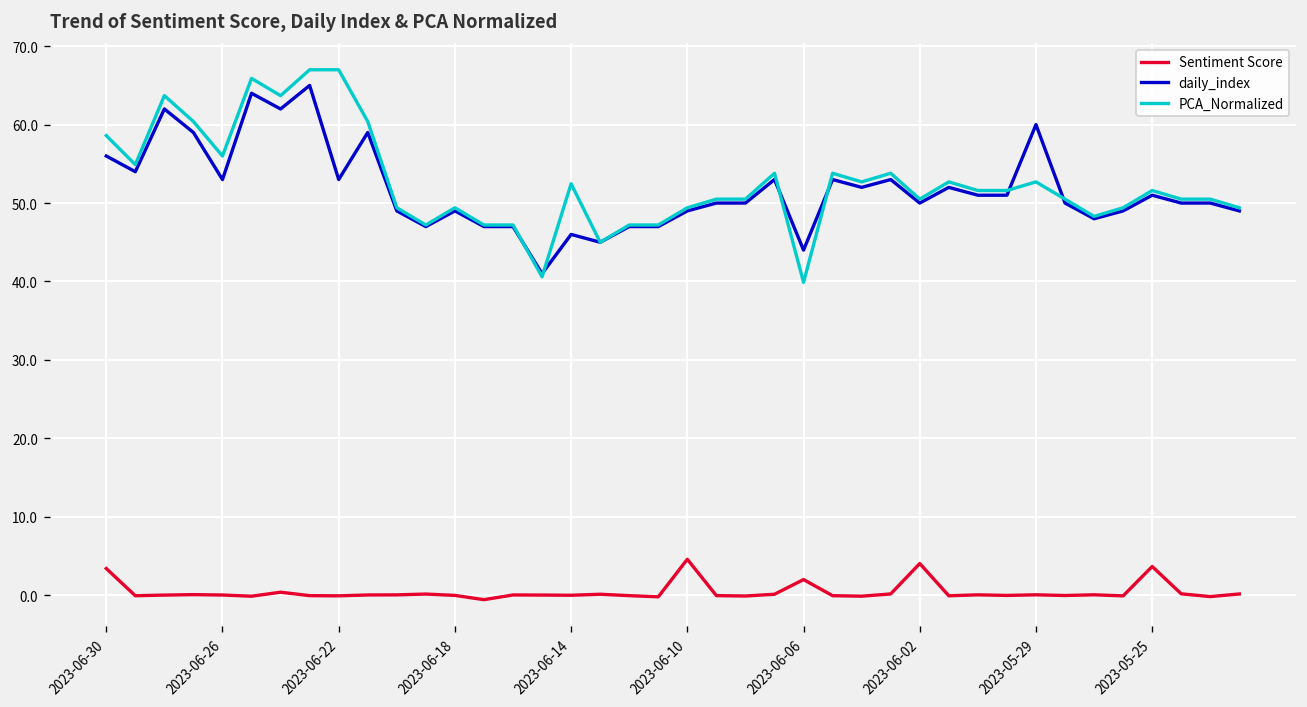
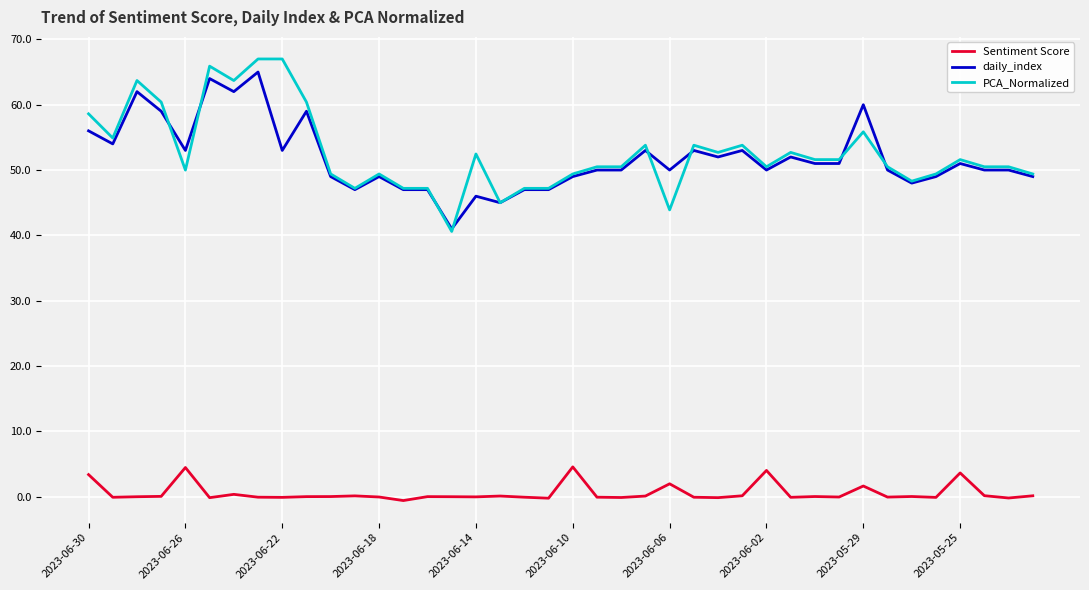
  {
    "Sentiment Score": {
      "2023-06-30": 3,
-     "2023-06-26": 0,
+     "2023-06-26": 4,
      "2023-06-22": 0,
      "2023-06-18": 0,
      "2023-06-14": 0,
      "2023-06-10": 5,
      "2023-06-06": 2,
      "2023-06-02": 4,
-     "2023-05-29": 0,
+     "2023-05-29": 2,
      "2023-05-25": 4
    },
    "daily_index": {
      "2023-06-30": 56,
      "2023-06-26": 53,
      "2023-06-22": 53,
      "2023-06-18": 49,
      "2023-06-14": 46,
      "2023-06-10": 49,
-     "2023-06-06": 44,
+     "2023-06-06": 50,
      "2023-06-02": 50,
      "2023-05-29": 60,
      "2023-05-25": 51
    },
    "PCA_Normalized": {
      "2023-06-30": 59,
-     "2023-06-26": 56,
+     "2023-06-26": 50,
      "2023-06-22": 67,
      "2023-06-18": 49,
      "2023-06-14": 52,
      "2023-06-10": 49,
-     "2023-06-06": 40,
+     "2023-06-06": 44,
      "2023-06-02": 50,
-     "2023-05-29": 53,
+     "2023-05-29": 56,
      "2023-05-25": 52
    }
  }
